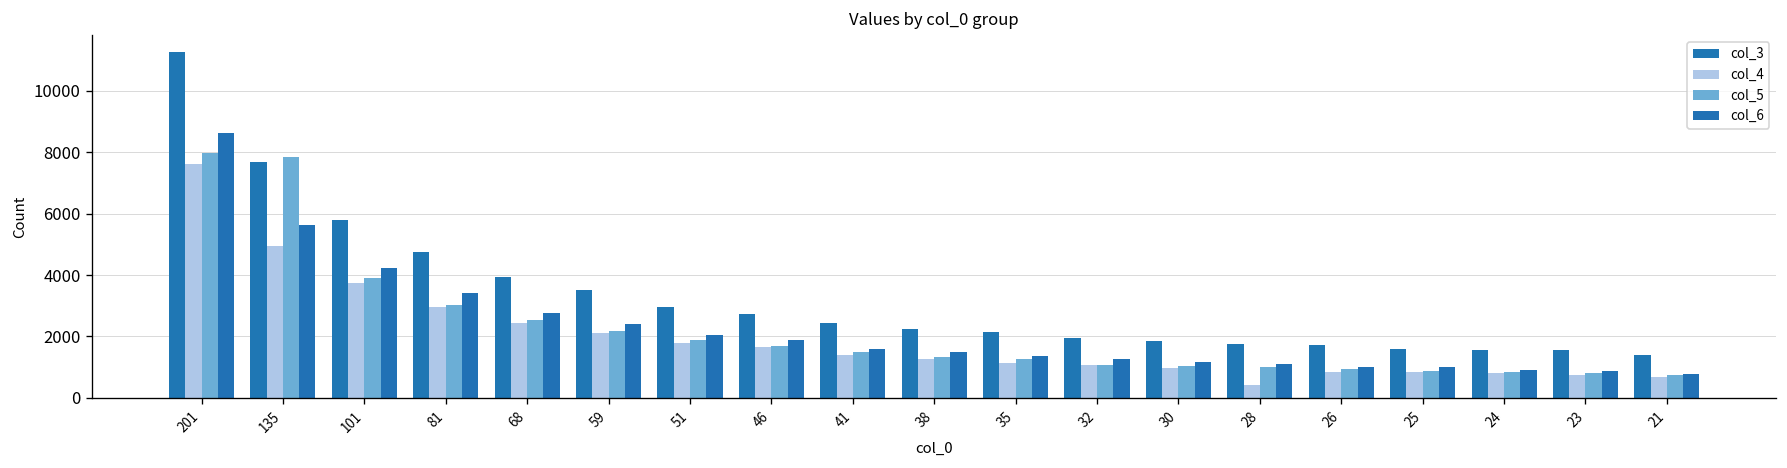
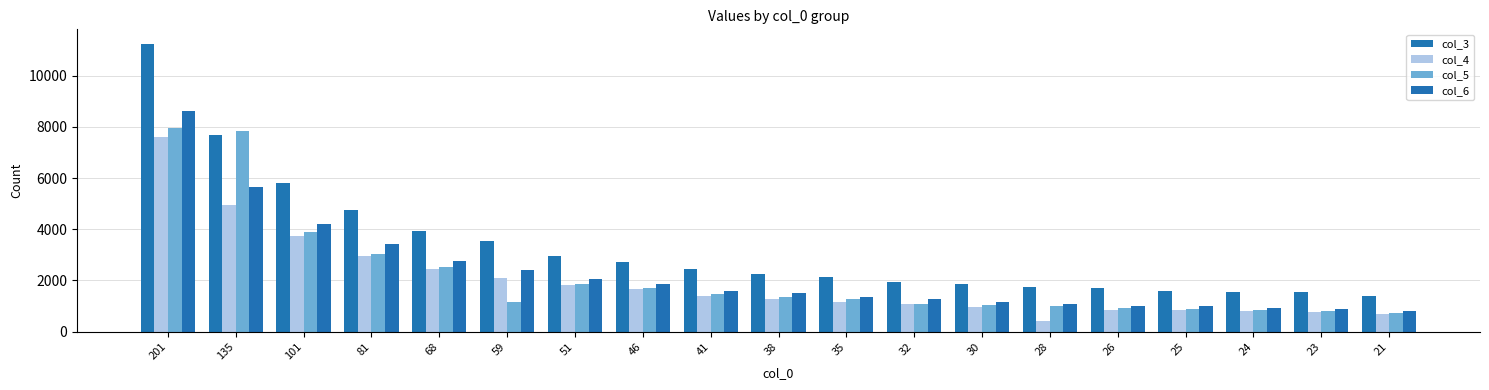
  {
    "col_4": {
      "201": 7600,
      "135": 5000,
      "101": 3700,
      "81": 3000,
      "68": 2400,
      "59": 2100,
      "51": 1800,
      "46": 1600,
      "41": 1400,
      "38": 1300,
      "35": 1100,
      "32": 1100,
      "30": 1000,
      "28": 400,
      "26": 800,
      "25": 800,
      "24": 800,
      "23": 800,
      "21": 700
    },
    "col_5": {
      "201": 8000,
      "135": 7900,
      "101": 3900,
      "81": 3000,
      "68": 2500,
-     "59": 2200,
+     "59": 1200,
      "51": 1900,
      "46": 1700,
      "41": 1500,
      "38": 1300,
      "35": 1300,
      "32": 1100,
      "30": 1000,
      "28": 1000,
      "26": 900,
      "25": 900,
      "24": 800,
      "23": 800,
      "21": 700
    }
  }
